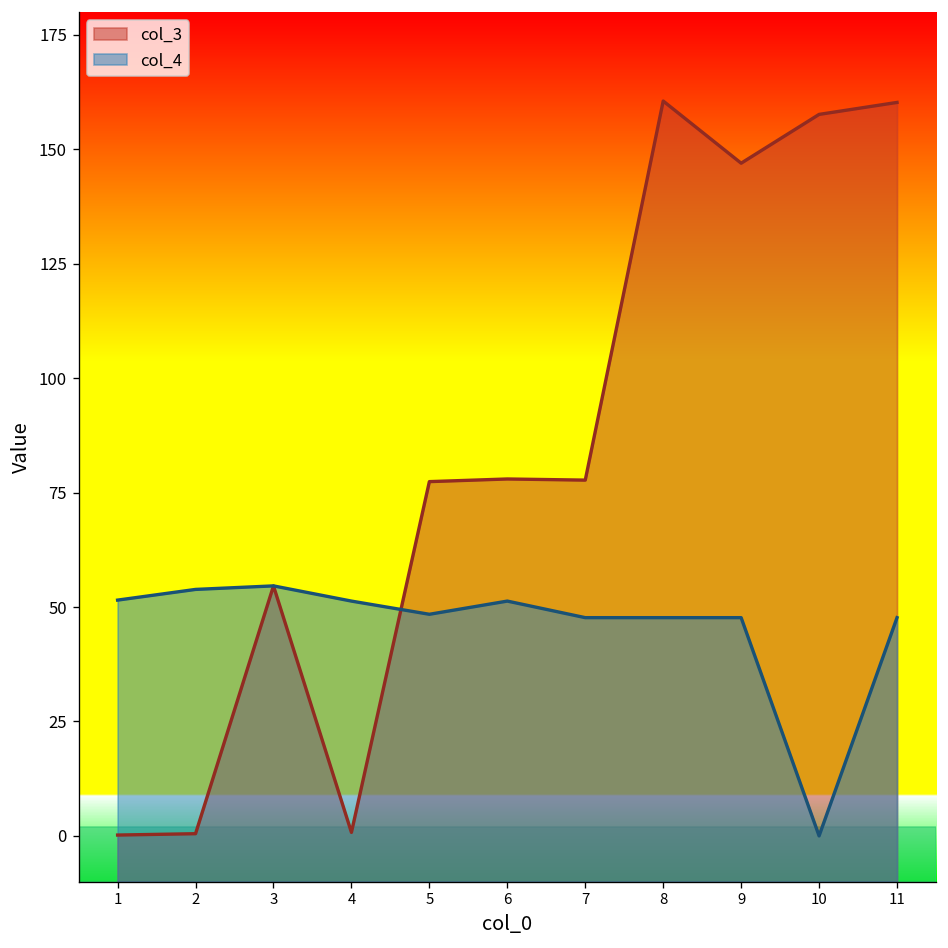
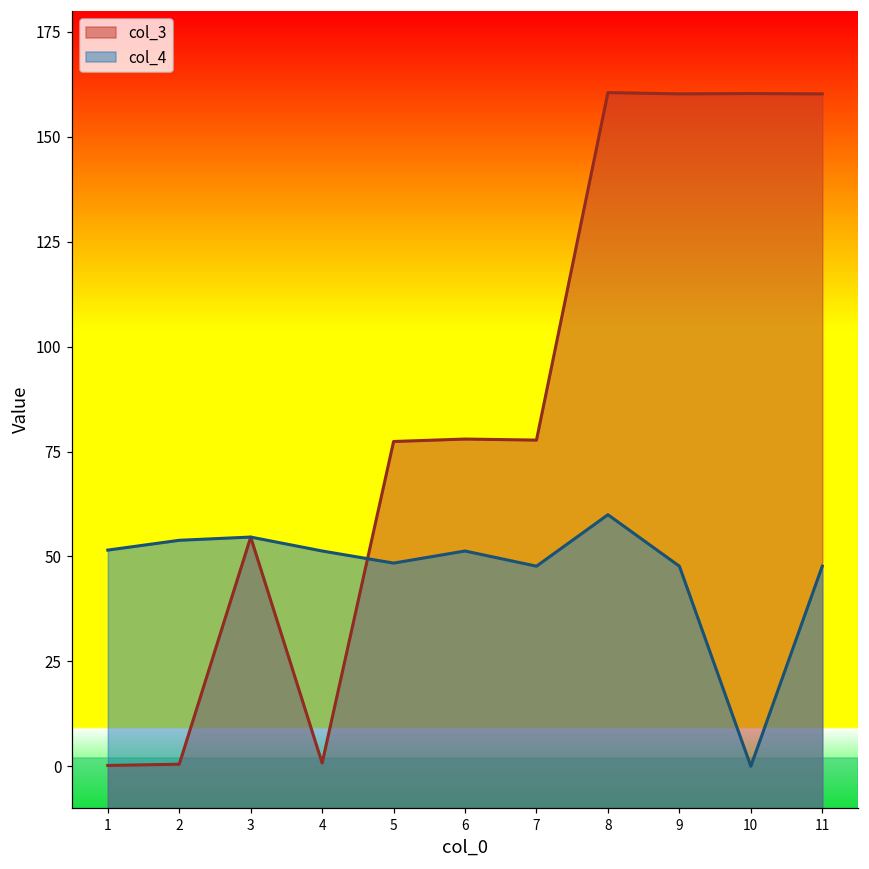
  {
    "col_3": {
      "5": 77,
      "6": 78,
      "7": 78,
      "8": 161,
-     "9": 147,
-     "10": 158,
+     "9": 160,
+     "10": 160,
      "11": 160
    },
    "col_4": {
      "1": 52,
      "2": 54,
      "4": 51,
      "5": 48,
      "6": 51,
      "7": 48,
-     "8": 48,
+     "8": 60,
      "9": 48,
      "11": 48
    }
  }
